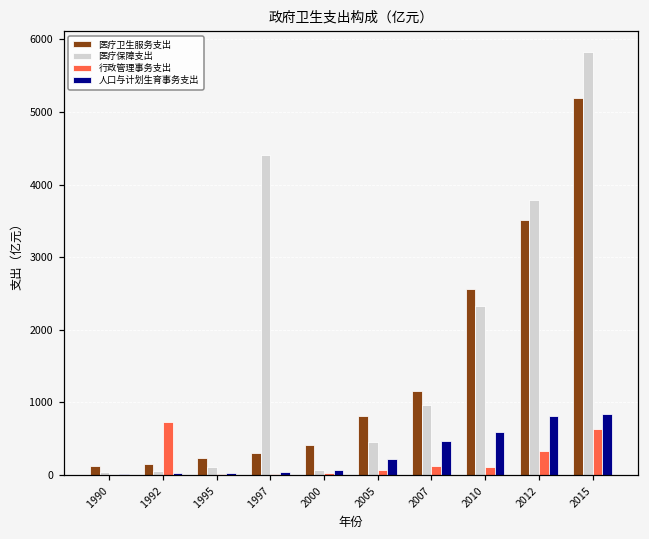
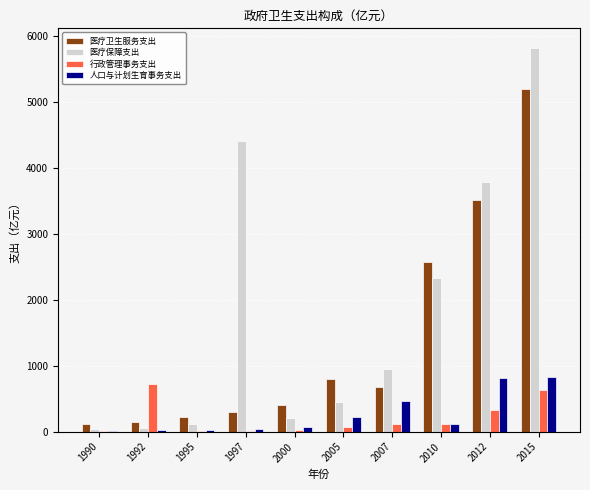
  {
    "医疗卫生服务支出": {
      "1990": 100,
      "1992": 100,
      "1995": 200,
      "1997": 300,
      "2000": 400,
      "2005": 800,
-     "2007": 1200,
+     "2007": 700,
      "2010": 2600,
      "2012": 3500,
      "2015": 5200
    },
    "医疗保障支出": {
      "1990": 0,
      "1992": 100,
      "1995": 100,
      "1997": 4400,
-     "2000": 100,
+     "2000": 200,
      "2005": 500,
      "2007": 1000,
      "2010": 2300,
      "2012": 3800,
      "2015": 5800
    },
    "行政管理事务支出": {
      "1992": 700,
      "2005": 100,
      "2007": 100,
      "2010": 100,
      "2012": 300,
      "2015": 600
    },
    "人口与计划生育事务支出": {
      "1997": 0,
      "2000": 100,
      "2005": 200,
      "2007": 500,
-     "2010": 600,
+     "2010": 100,
      "2012": 800,
      "2015": 800
    }
  }
